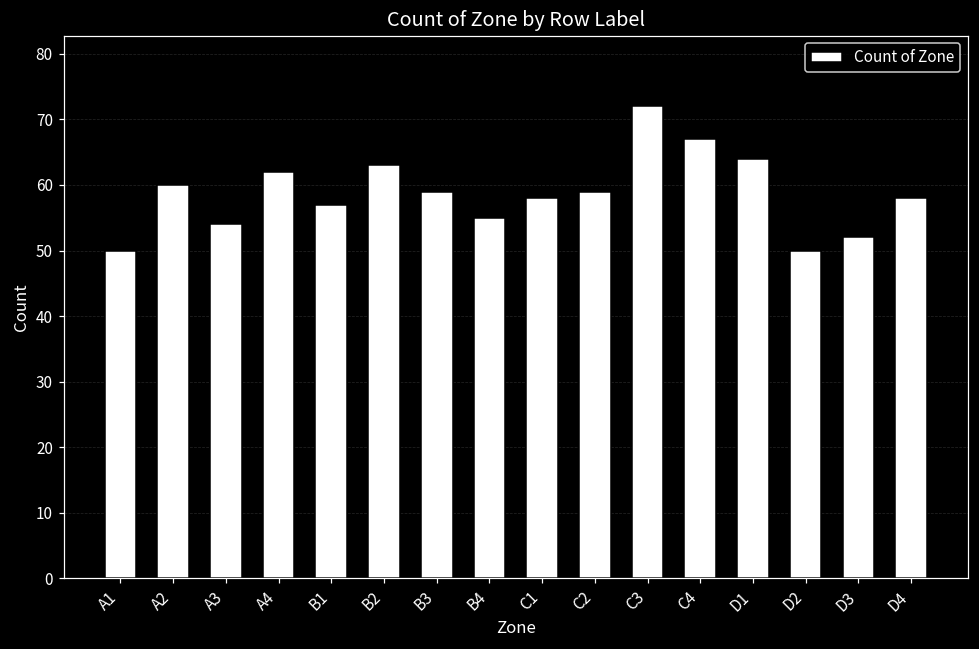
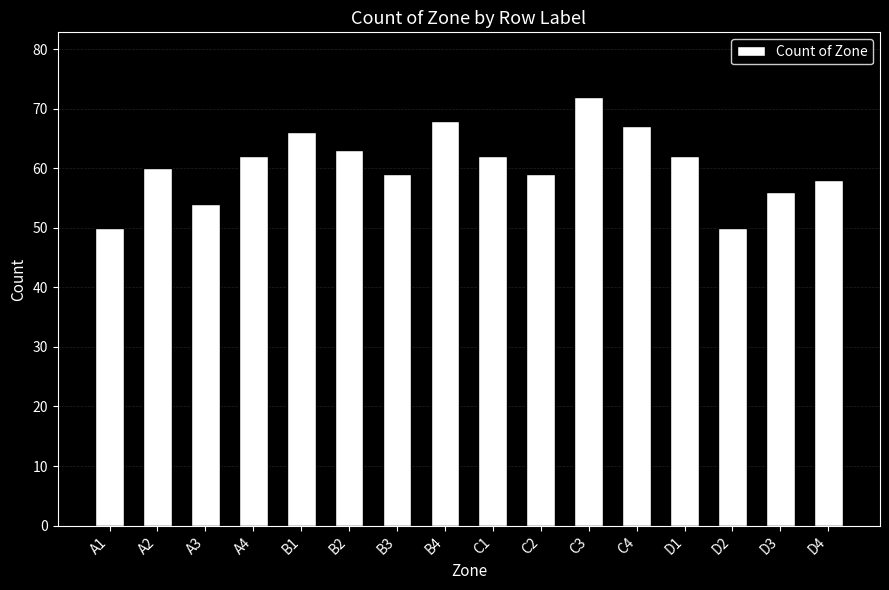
  {
    "A1": 50,
    "A2": 60,
    "A3": 54,
    "A4": 62,
-   "B1": 57,
+   "B1": 66,
    "B2": 63,
    "B3": 59,
-   "B4": 55,
-   "C1": 58,
+   "B4": 68,
+   "C1": 62,
    "C2": 59,
    "C3": 72,
    "C4": 67,
-   "D1": 64,
+   "D1": 62,
    "D2": 50,
-   "D3": 52,
+   "D3": 56,
    "D4": 58
  }
